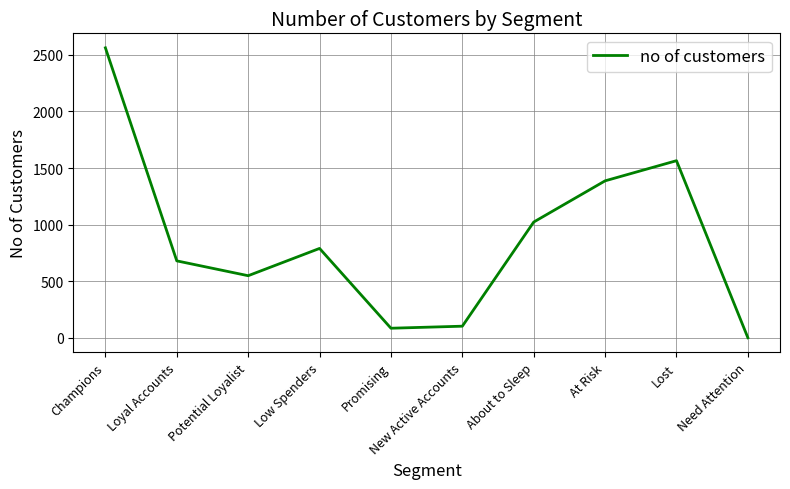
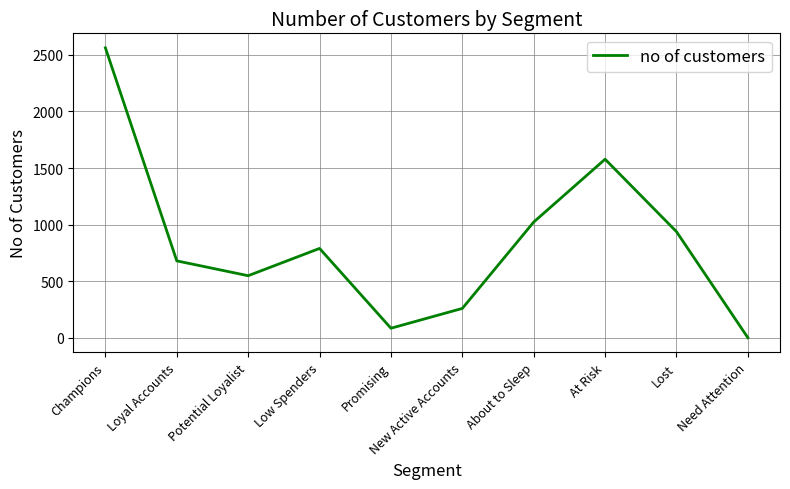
  {
    "Champions": 2560,
    "Loyal Accounts": 680,
    "Potential Loyalist": 550,
    "Low Spenders": 790,
    "Promising": 90,
-   "New Active Accounts": 100,
+   "New Active Accounts": 260,
    "About to Sleep": 1020,
-   "At Risk": 1390,
-   "Lost": 1570,
+   "At Risk": 1580,
+   "Lost": 940,
    "Need Attention": 0
  }
